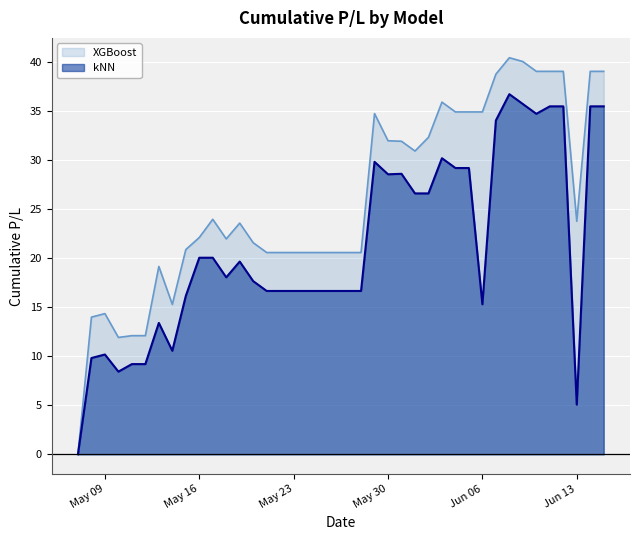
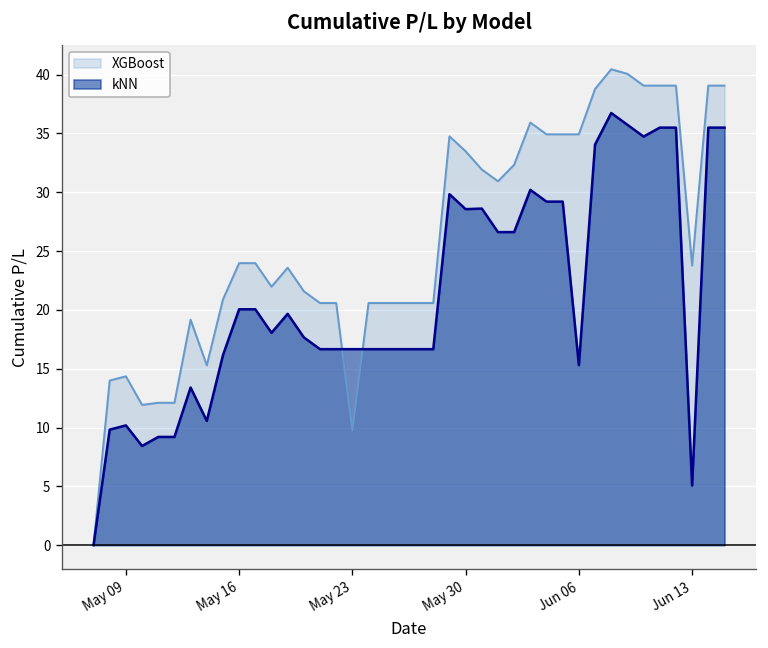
  {
    "XGBoost": {
      "May 09": 14,
-     "May 16": 22,
-     "May 23": 21,
-     "May 30": 32,
+     "May 16": 24,
+     "May 23": 10,
+     "May 30": 33,
      "Jun 06": 35,
      "Jun 13": 24
    },
    "kNN": {
      "May 09": 10,
      "May 16": 20,
      "May 23": 17,
      "May 30": 29,
      "Jun 06": 15,
      "Jun 13": 5
    }
  }
